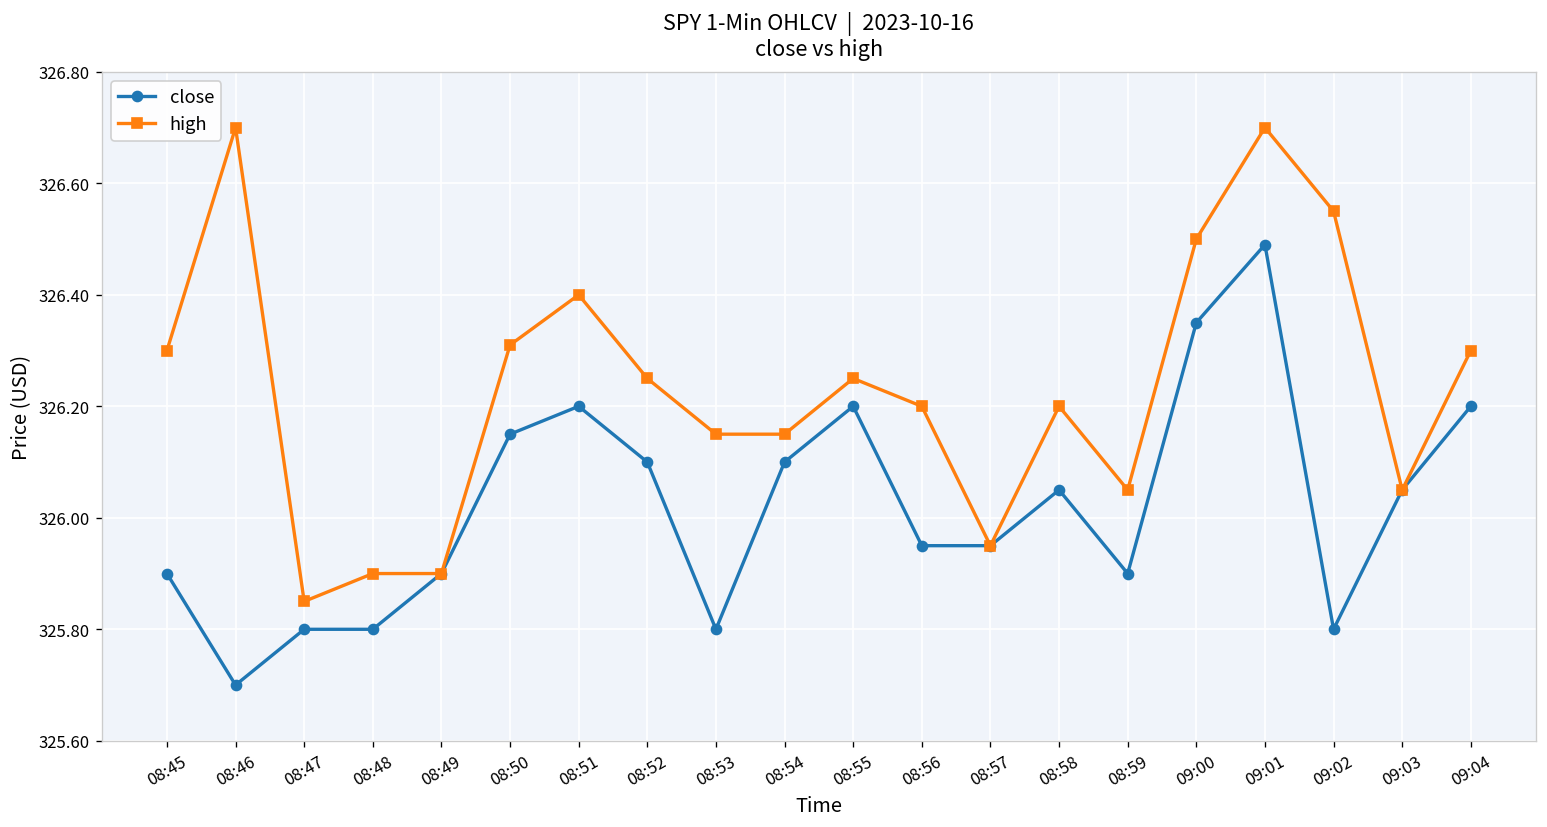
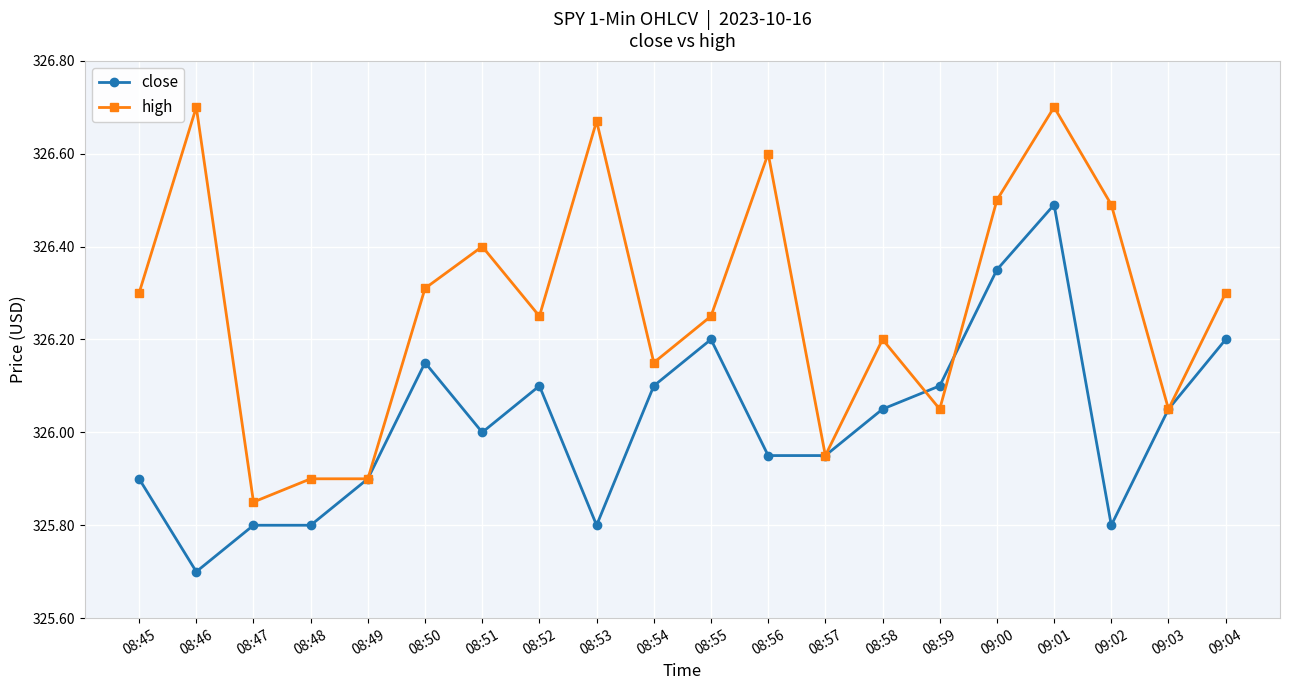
  {
    "close": {
      "08:45": 325.9,
      "08:46": 325.7,
      "08:47": 325.8,
      "08:48": 325.8,
      "08:50": 326.15,
-     "08:51": 326.2,
+     "08:51": 326.0,
      "08:52": 326.1,
      "08:53": 325.8,
      "08:54": 326.1,
      "08:55": 326.2,
      "08:56": 325.95,
      "08:58": 326.05,
-     "08:59": 325.9,
+     "08:59": 326.1,
      "09:00": 326.35,
      "09:01": 326.49,
      "09:02": 325.8,
      "09:04": 326.2
    },
    "high": {
      "08:45": 326.30,
      "08:46": 326.70,
      "08:47": 325.85,
      "08:48": 325.90,
      "08:50": 326.31,
      "08:51": 326.40,
      "08:52": 326.25,
-     "08:53": 326.15,
+     "08:53": 326.67,
      "08:54": 326.15,
      "08:55": 326.25,
-     "08:56": 326.2,
+     "08:56": 326.6,
      "08:58": 326.20,
      "08:59": 326.05,
      "09:00": 326.50,
      "09:01": 326.70,
-     "09:02": 326.55,
+     "09:02": 326.49,
      "09:04": 326.30
    }
  }
